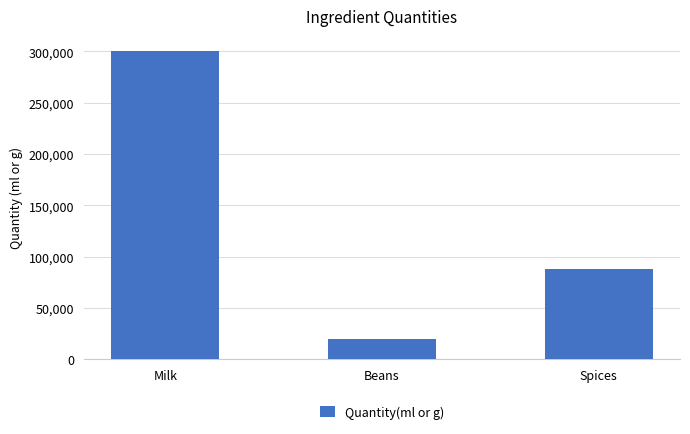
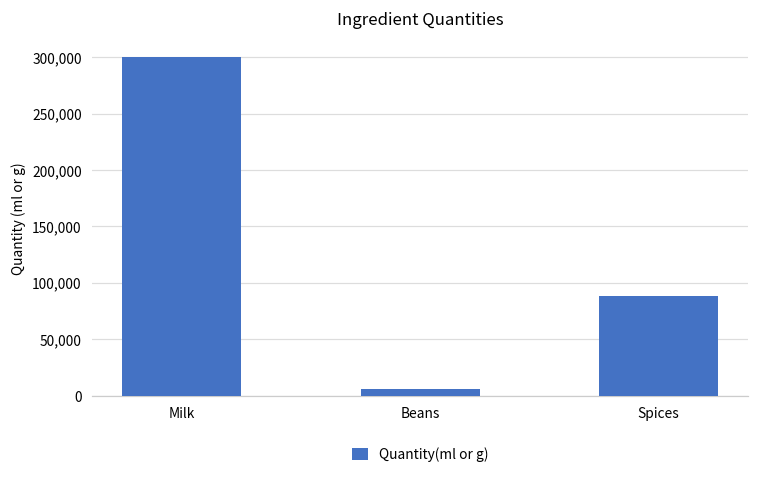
  {
    "Milk": "300,000",
-   "Beans": "20,000",
+   "Beans": "6,000",
    "Spices": "88,000"
  }
